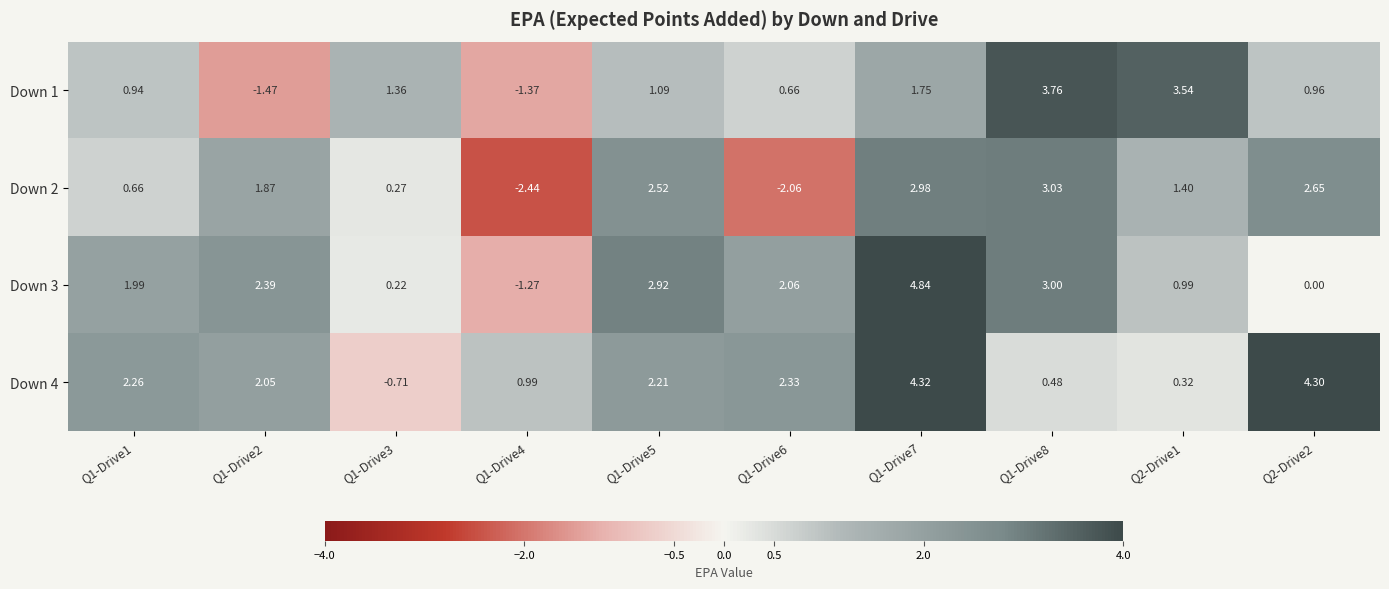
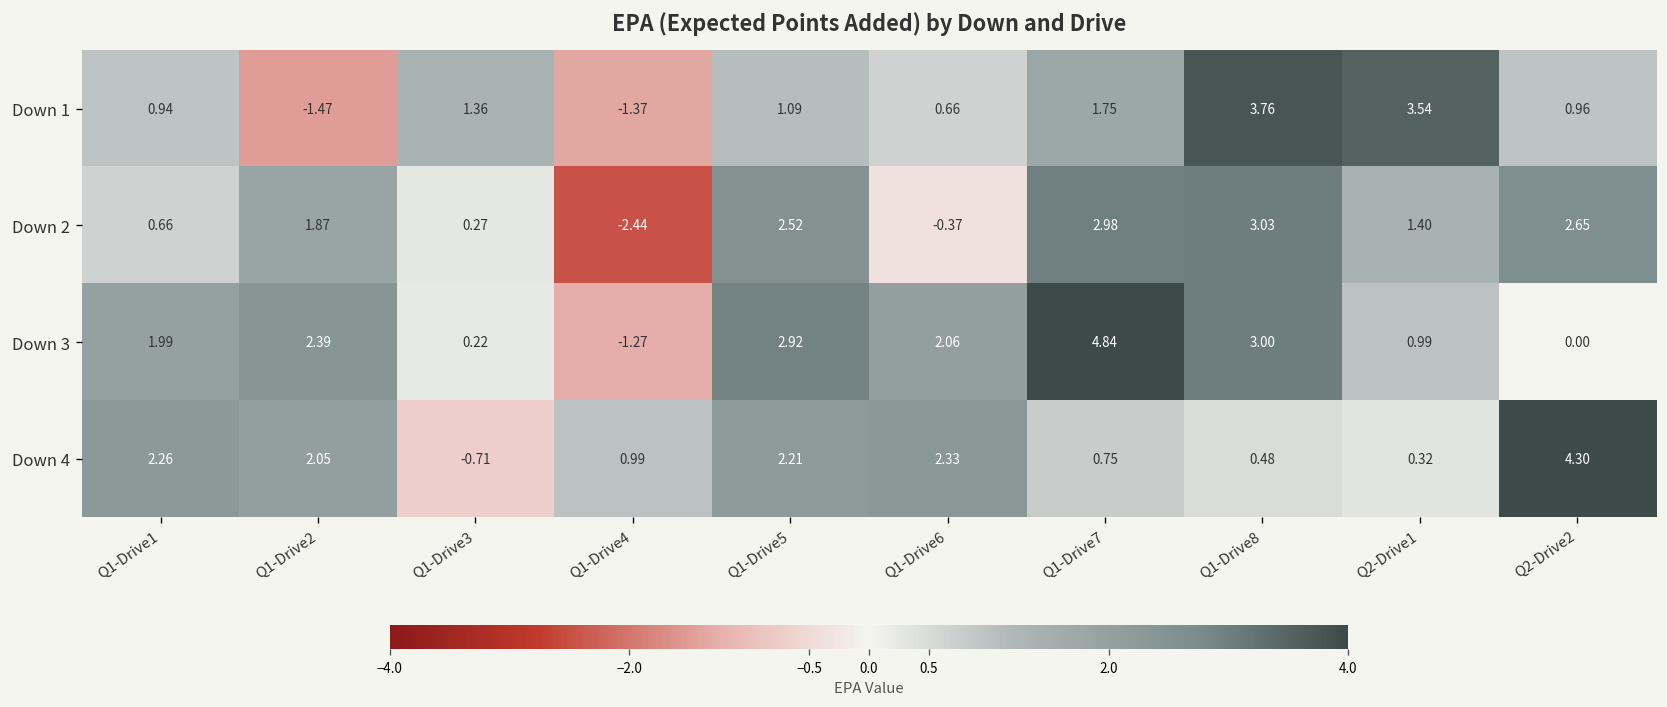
  {
    "Down 1": {
      "Q1-Drive1": 0.94,
      "Q1-Drive2": -1.47,
      "Q1-Drive3": 1.36,
      "Q1-Drive4": -1.37,
      "Q1-Drive5": 1.09,
      "Q1-Drive6": 0.66,
      "Q1-Drive7": 1.75,
      "Q1-Drive8": 3.76,
      "Q2-Drive1": 3.54,
      "Q2-Drive2": 0.96
    },
    "Down 2": {
      "Q1-Drive1": 0.66,
      "Q1-Drive2": 1.87,
      "Q1-Drive3": 0.27,
      "Q1-Drive4": -2.44,
      "Q1-Drive5": 2.52,
-     "Q1-Drive6": -2.06,
+     "Q1-Drive6": -0.37,
      "Q1-Drive7": 2.98,
      "Q1-Drive8": 3.03,
      "Q2-Drive1": 1.40,
      "Q2-Drive2": 2.65
    },
    "Down 3": {
      "Q1-Drive1": 1.99,
      "Q1-Drive2": 2.39,
      "Q1-Drive3": 0.22,
      "Q1-Drive4": -1.27,
      "Q1-Drive5": 2.92,
      "Q1-Drive6": 2.06,
      "Q1-Drive7": 4.84,
      "Q1-Drive8": 3.00,
      "Q2-Drive1": 0.99,
      "Q2-Drive2": 0.00
    },
    "Down 4": {
      "Q1-Drive1": 2.26,
      "Q1-Drive2": 2.05,
      "Q1-Drive3": -0.71,
      "Q1-Drive4": 0.99,
      "Q1-Drive5": 2.21,
      "Q1-Drive6": 2.33,
-     "Q1-Drive7": 4.32,
+     "Q1-Drive7": 0.75,
      "Q1-Drive8": 0.48,
      "Q2-Drive1": 0.32,
      "Q2-Drive2": 4.30
    }
  }
